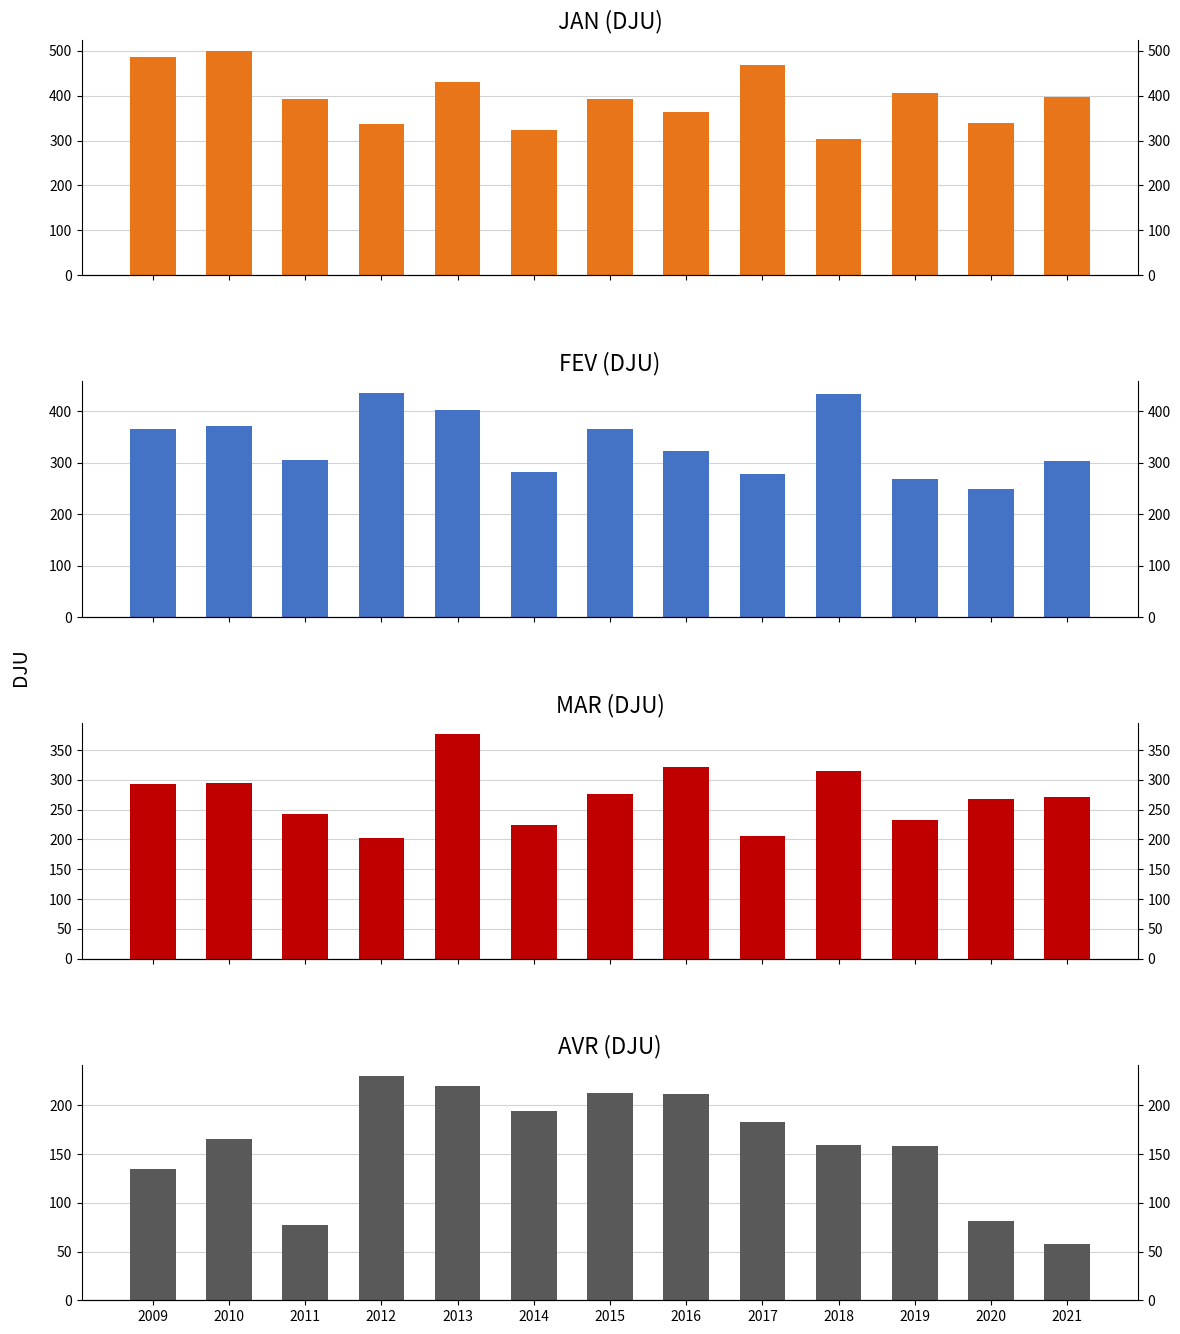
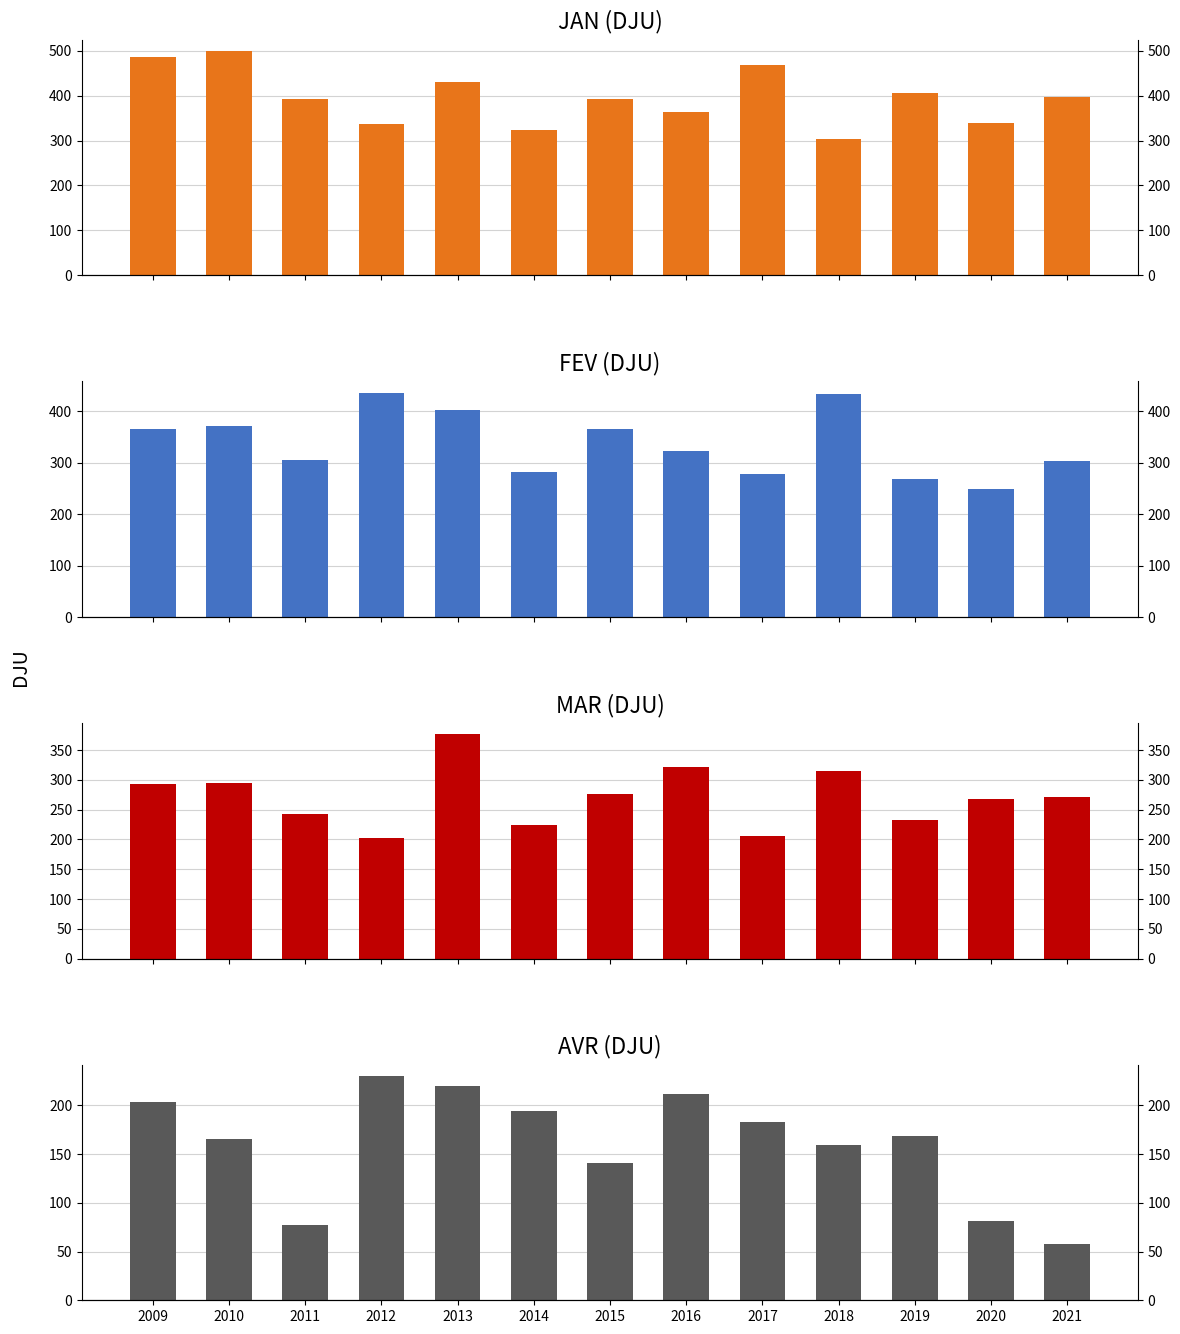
  {
    "AVR (DJU)": {
-     "2009": 140,
+     "2009": 200,
      "2010": 170,
      "2011": 80,
      "2012": 230,
      "2013": 220,
      "2014": 190,
-     "2015": 210,
+     "2015": 140,
      "2016": 210,
      "2017": 180,
      "2018": 160,
-     "2019": 160,
+     "2019": 170,
      "2020": 80,
      "2021": 60
    }
  }
